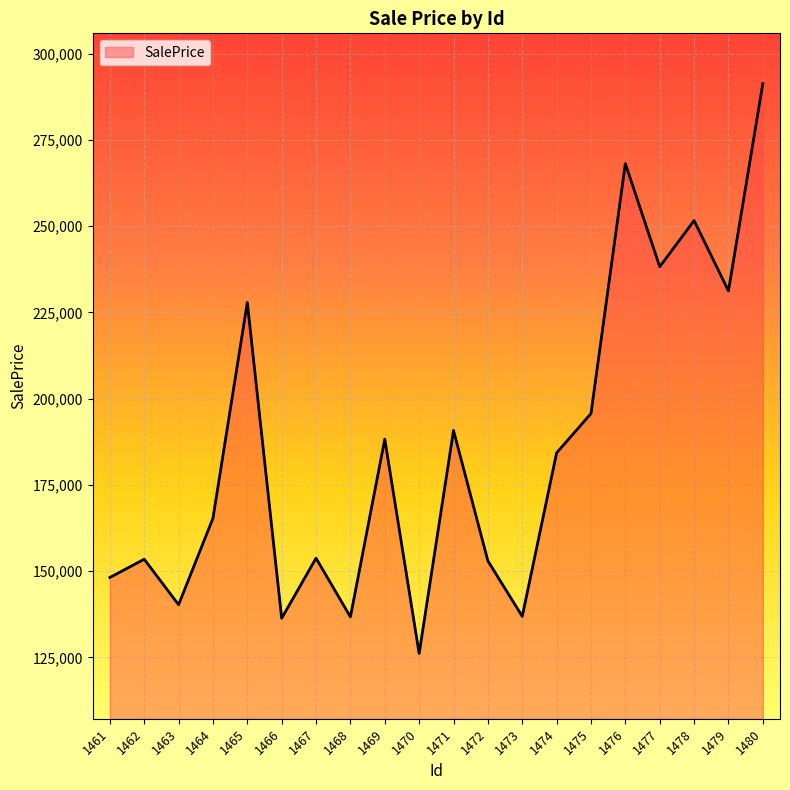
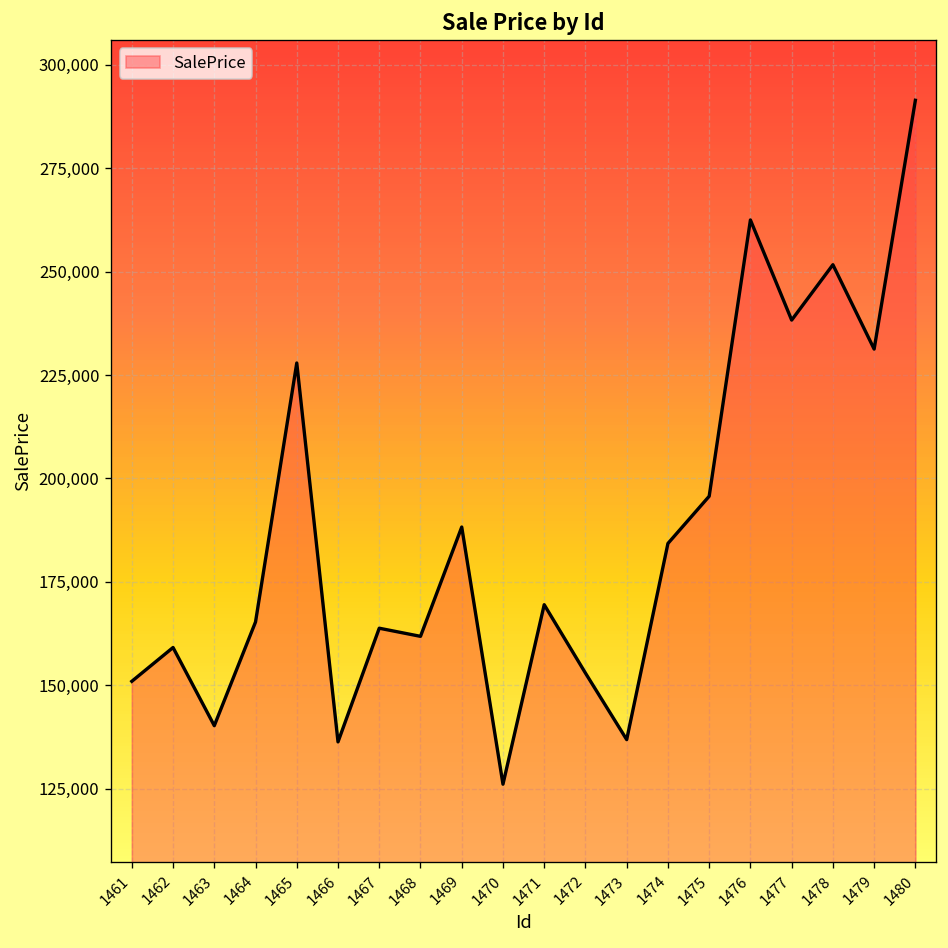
  {
-   "1461": "148,000",
-   "1462": "153,000",
+   "1461": "151,000",
+   "1462": "159,000",
    "1463": "140,000",
    "1464": "165,000",
    "1465": "228,000",
    "1466": "136,000",
-   "1467": "154,000",
-   "1468": "137,000",
+   "1467": "164,000",
+   "1468": "162,000",
    "1469": "188,000",
    "1470": "126,000",
-   "1471": "191,000",
+   "1471": "169,000",
    "1472": "153,000",
    "1473": "137,000",
    "1474": "184,000",
    "1475": "196,000",
-   "1476": "268,000",
+   "1476": "262,000",
    "1477": "238,000",
    "1478": "252,000",
    "1479": "231,000",
    "1480": "291,000"
  }
